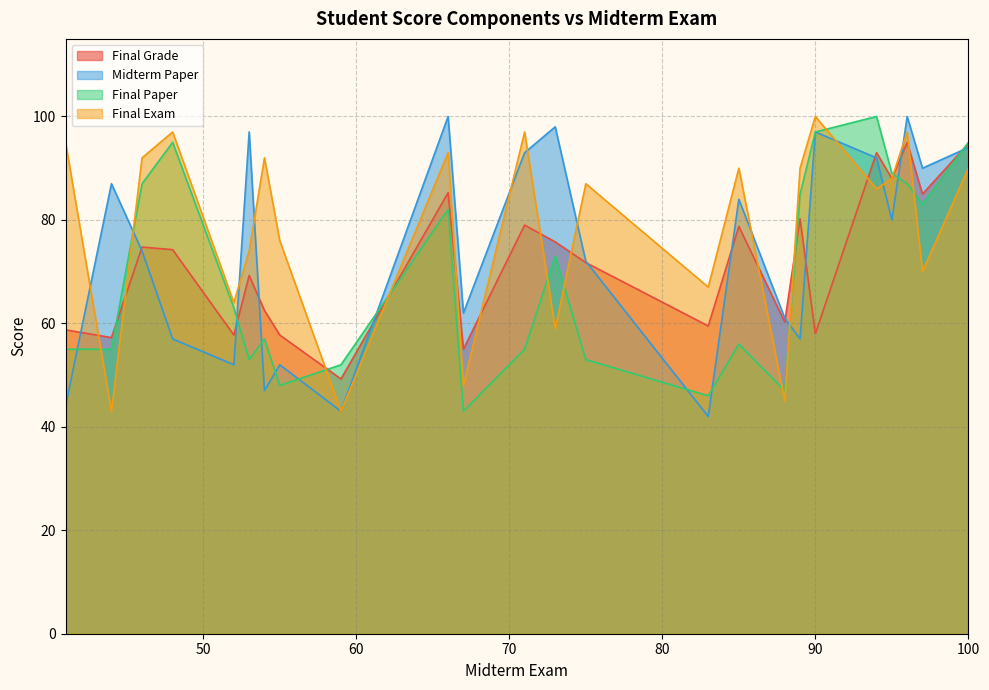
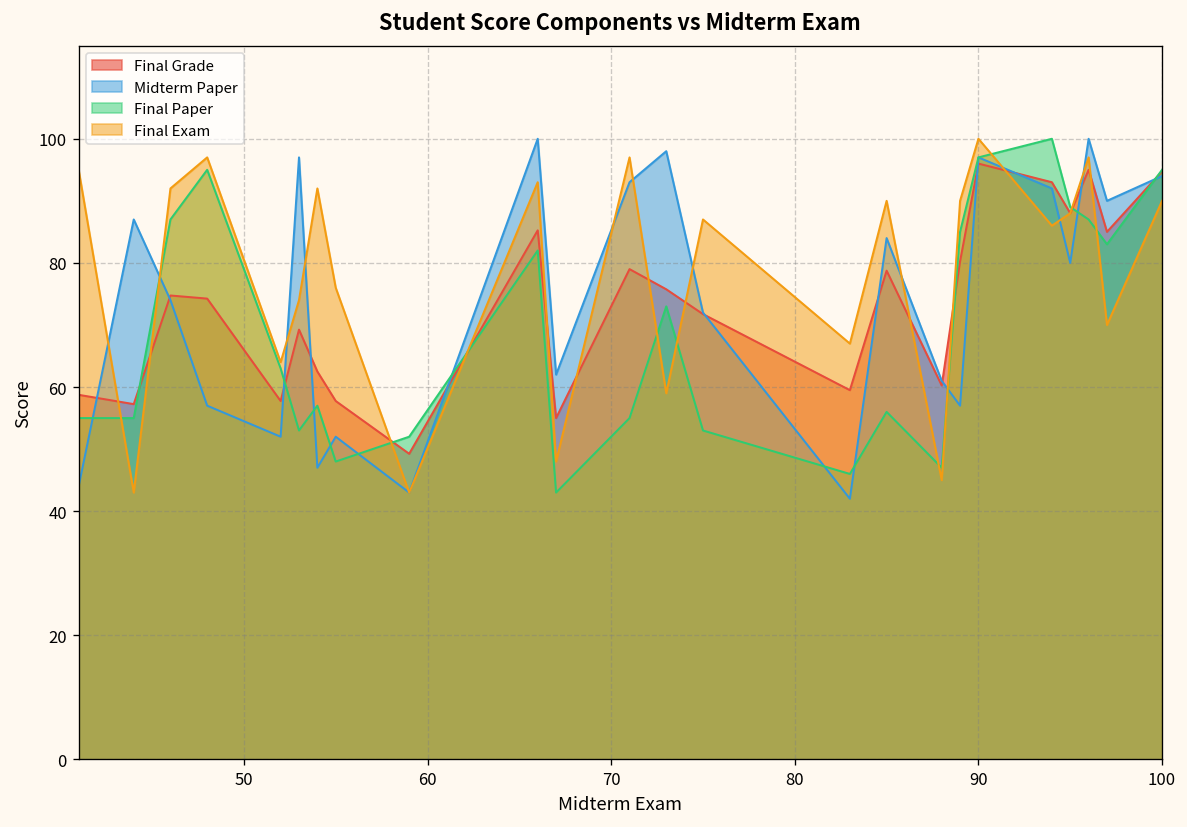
  {
    "Final Grade": {
-     "90": 58
+     "90": 96
    },
    "Midterm Paper": {
      "100": 94
    },
    "Final Exam": {
      "90": 100,
      "100": 90
    }
  }
